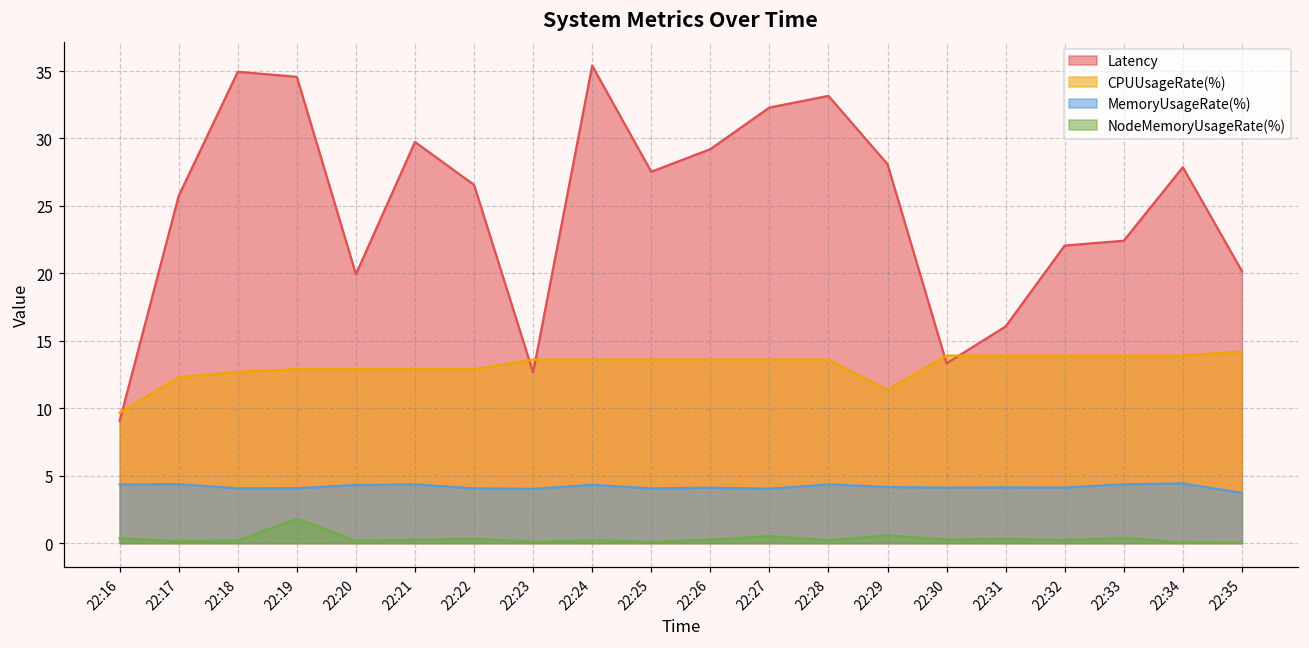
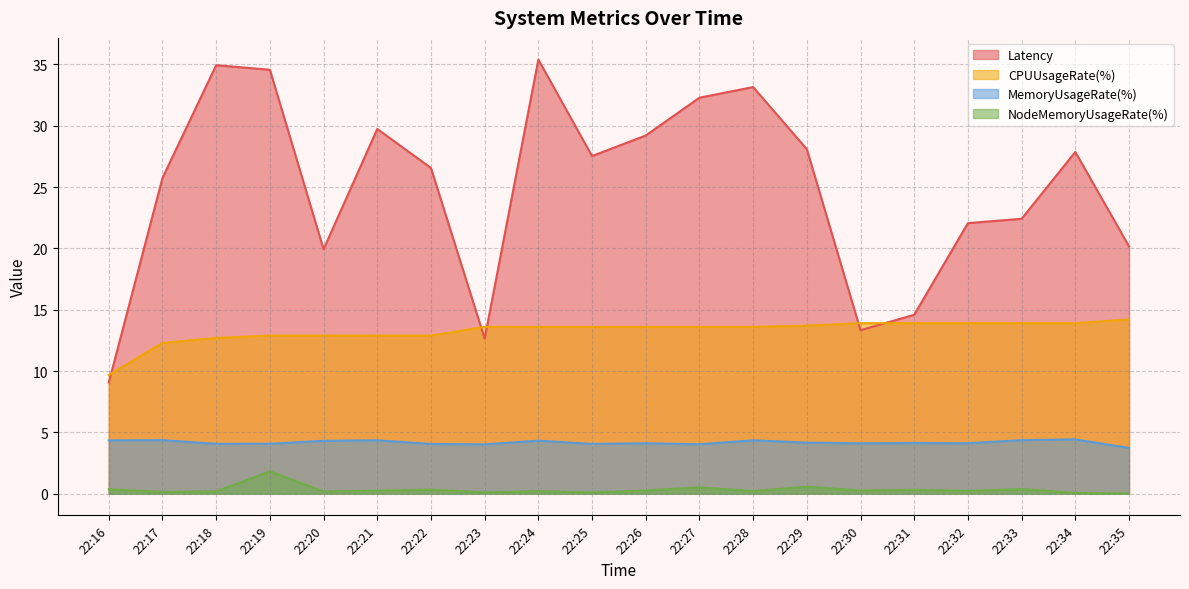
  {
    "Latency": {
      "22:16": 9.1,
      "22:17": 25.7,
      "22:18": 34.9,
      "22:19": 34.6,
      "22:20": 19.9,
      "22:21": 29.7,
      "22:22": 26.6,
      "22:23": 12.6,
      "22:24": 35.4,
      "22:25": 27.5,
      "22:26": 29.2,
      "22:27": 32.3,
      "22:28": 33.2,
      "22:29": 28.1,
      "22:30": 13.3,
-     "22:31": 16.1,
+     "22:31": 14.6,
      "22:32": 22.1,
      "22:33": 22.4,
      "22:34": 27.9,
      "22:35": 20.2
    },
    "CPUUsageRate(%)": {
      "22:16": 9.7,
      "22:17": 12.3,
      "22:18": 12.7,
      "22:19": 12.9,
      "22:20": 12.9,
      "22:21": 12.9,
      "22:22": 12.9,
      "22:23": 13.6,
      "22:24": 13.6,
      "22:25": 13.6,
      "22:26": 13.6,
      "22:27": 13.6,
      "22:28": 13.6,
-     "22:29": 11.4,
+     "22:29": 13.7,
      "22:30": 13.9,
      "22:31": 13.9,
      "22:32": 13.9,
      "22:33": 13.9,
      "22:34": 13.9,
      "22:35": 14.2
    },
    "MemoryUsageRate(%)": {
      "22:16": 4.3,
      "22:17": 4.4,
      "22:18": 4.1,
      "22:19": 4.1,
      "22:20": 4.3,
      "22:21": 4.4,
      "22:22": 4.1,
      "22:23": 4.0,
      "22:24": 4.3,
      "22:25": 4.1,
      "22:26": 4.1,
      "22:27": 4.0,
      "22:28": 4.4,
      "22:29": 4.2,
      "22:30": 4.1,
      "22:31": 4.1,
      "22:32": 4.1,
      "22:33": 4.4,
      "22:34": 4.4,
      "22:35": 3.7
    },
    "NodeMemoryUsageRate(%)": {
      "22:16": 0.4,
      "22:17": 0.1,
      "22:18": 0.2,
      "22:19": 1.8,
      "22:20": 0.2,
      "22:21": 0.2,
      "22:22": 0.3,
      "22:23": 0.1,
      "22:24": 0.2,
      "22:25": 0.1,
      "22:26": 0.3,
      "22:27": 0.5,
      "22:28": 0.2,
      "22:29": 0.6,
      "22:30": 0.3,
      "22:31": 0.3,
      "22:32": 0.2,
      "22:33": 0.4,
      "22:34": 0.1,
      "22:35": 0.0
    }
  }
